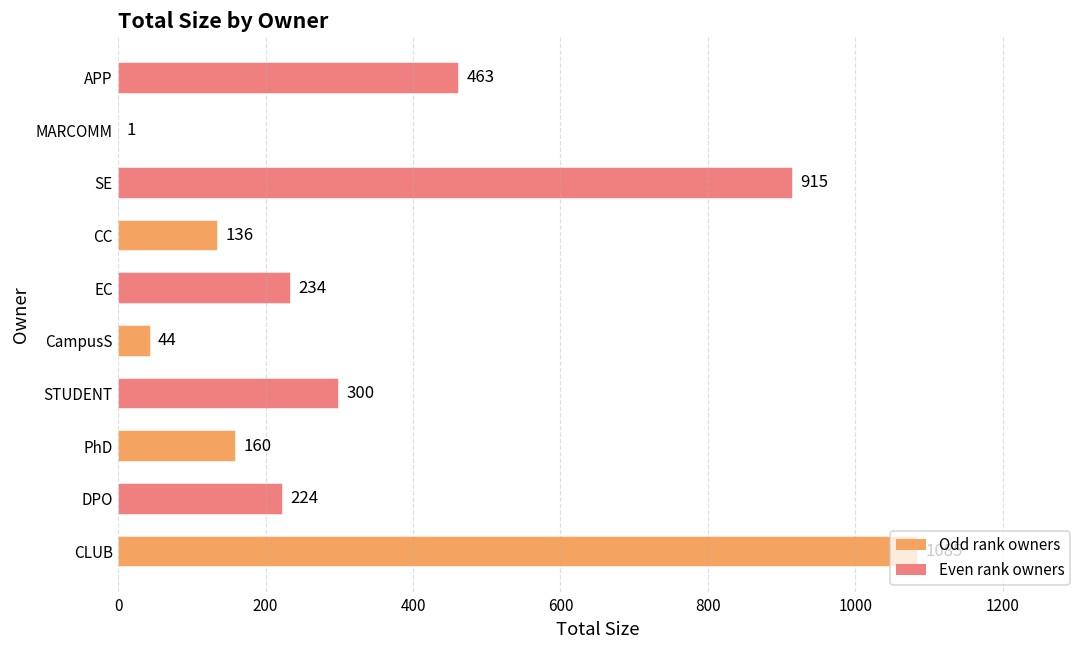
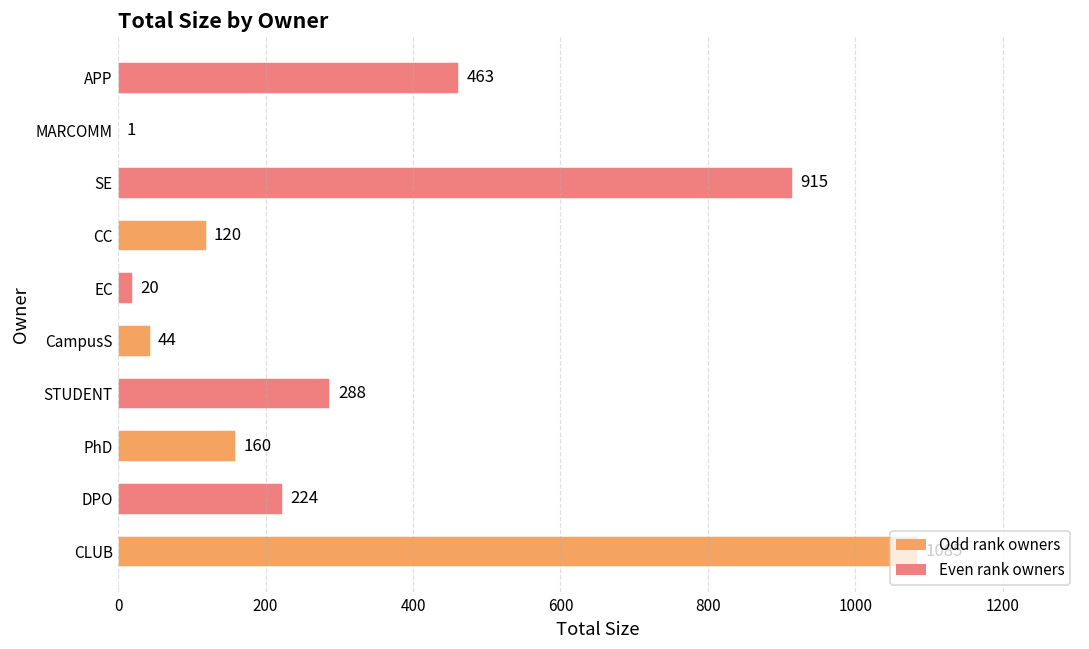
  {
    "APP": 463,
    "MARCOMM": 1,
    "SE": 915,
-   "CC": 136,
-   "EC": 234,
+   "CC": 120,
+   "EC": 20,
    "CampusS": 44,
-   "STUDENT": 300,
+   "STUDENT": 288,
    "PhD": 160,
    "DPO": 224
  }
